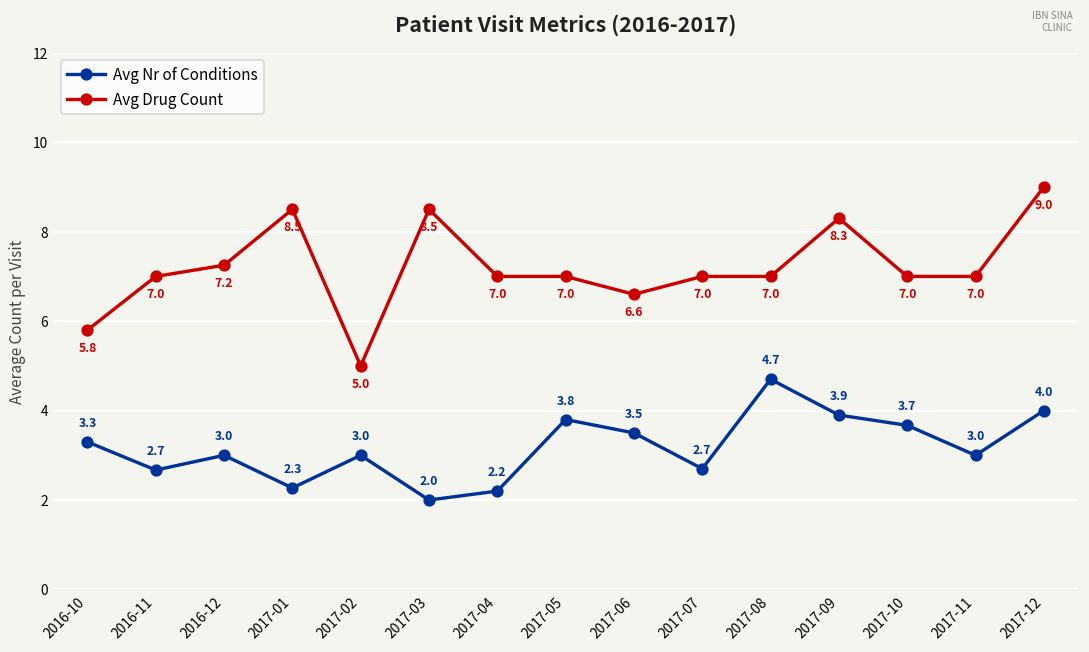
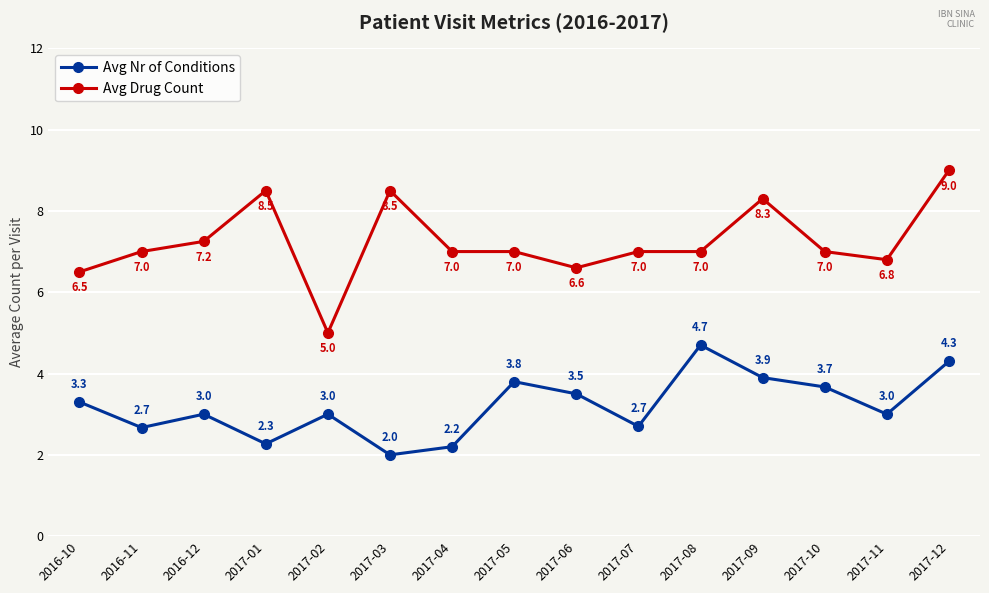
  {
    "Avg Nr of Conditions": {
      "2016-10": 3.3,
      "2016-11": 2.7,
      "2016-12": 3.0,
      "2017-01": 2.3,
      "2017-02": 3.0,
      "2017-03": 2.0,
      "2017-04": 2.2,
      "2017-05": 3.8,
      "2017-06": 3.5,
      "2017-07": 2.7,
      "2017-08": 4.7,
      "2017-09": 3.9,
      "2017-10": 3.7,
      "2017-11": 3.0,
-     "2017-12": 4.0
+     "2017-12": 4.3
    },
    "Avg Drug Count": {
-     "2016-10": 5.8,
+     "2016-10": 6.5,
      "2016-11": 7.0,
      "2016-12": 7.2,
      "2017-01": 8.5,
      "2017-02": 5.0,
      "2017-03": 8.5,
      "2017-04": 7.0,
      "2017-05": 7.0,
      "2017-06": 6.6,
      "2017-07": 7.0,
      "2017-08": 7.0,
      "2017-09": 8.3,
      "2017-10": 7.0,
-     "2017-11": 7.0,
+     "2017-11": 6.8,
      "2017-12": 9.0
    }
  }
